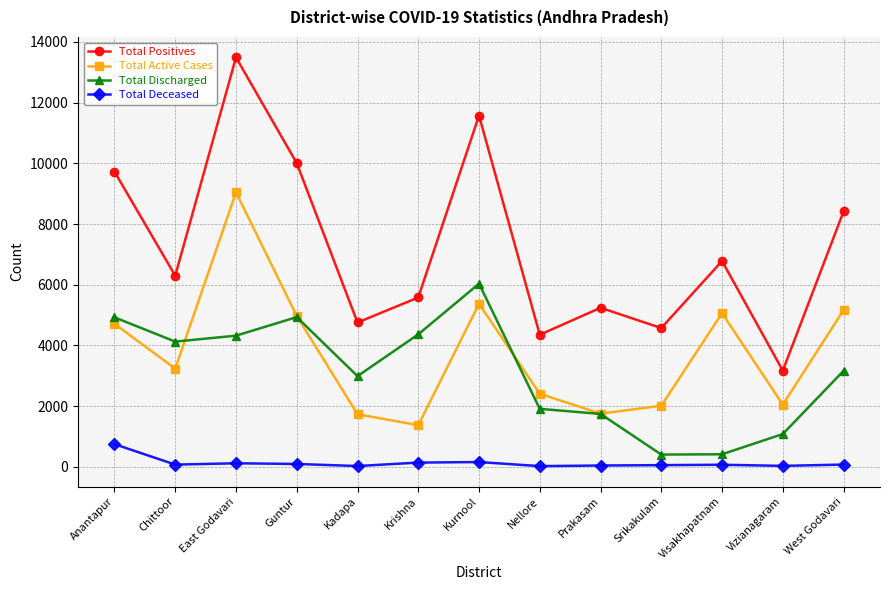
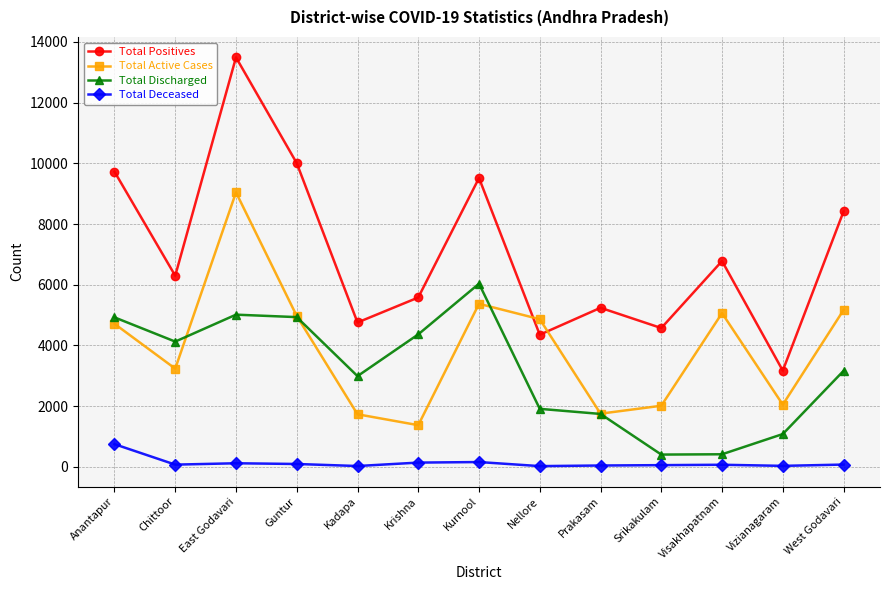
  {
    "Total Positives": {
      "Anantapur": 9700,
      "Chittoor": 6300,
      "East Godavari": 13500,
      "Guntur": 10000,
      "Kadapa": 4800,
      "Krishna": 5600,
-     "Kurnool": 11600,
+     "Kurnool": 9500,
      "Nellore": 4400,
      "Prakasam": 5200,
      "Srikakulam": 4600,
      "Visakhapatnam": 6800,
      "Vizianagaram": 3200,
      "West Godavari": 8400
    },
    "Total Active Cases": {
      "Anantapur": 4700,
      "Chittoor": 3200,
      "East Godavari": 9000,
      "Kadapa": 1700,
      "Krishna": 1400,
      "Kurnool": 5400,
-     "Nellore": 2400,
+     "Nellore": 4900,
      "Srikakulam": 2000,
      "Visakhapatnam": 5100,
      "Vizianagaram": 2100,
      "West Godavari": 5200
    },
    "Total Discharged": {
      "Anantapur": 4900,
      "Chittoor": 4100,
-     "East Godavari": 4300,
+     "East Godavari": 5000,
      "Kadapa": 3000,
      "Krishna": 4400,
      "Kurnool": 6000,
      "Nellore": 1900,
      "Srikakulam": 400,
      "Visakhapatnam": 400,
      "Vizianagaram": 1100,
      "West Godavari": 3200
    },
    "Total Deceased": {
      "Anantapur": 800,
      "Chittoor": 100,
      "East Godavari": 100,
      "Guntur": 100,
      "Kadapa": 0,
      "Krishna": 100,
      "Kurnool": 200,
      "Nellore": 0,
      "Prakasam": 0,
      "Srikakulam": 100,
      "Visakhapatnam": 100,
      "Vizianagaram": 0,
      "West Godavari": 100
    }
  }
